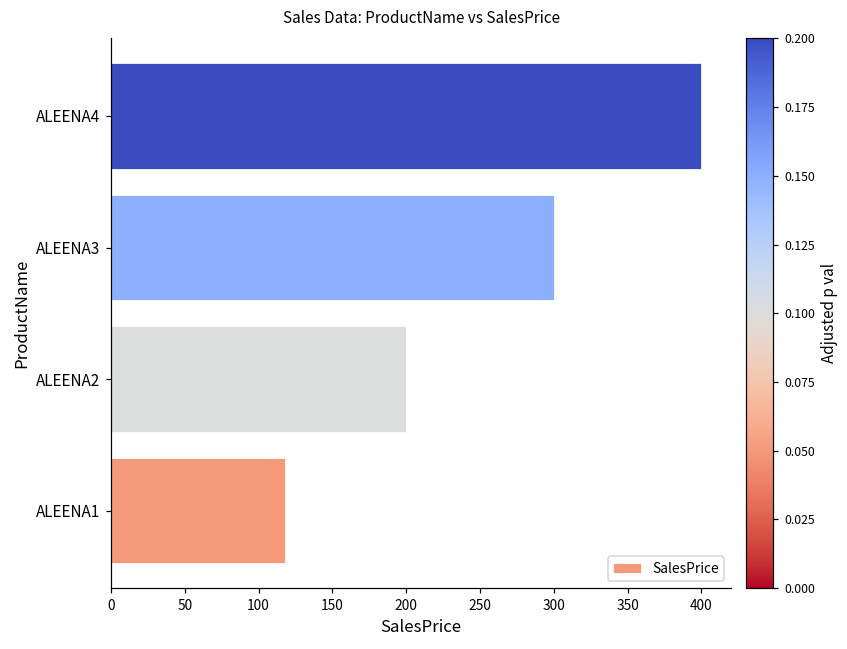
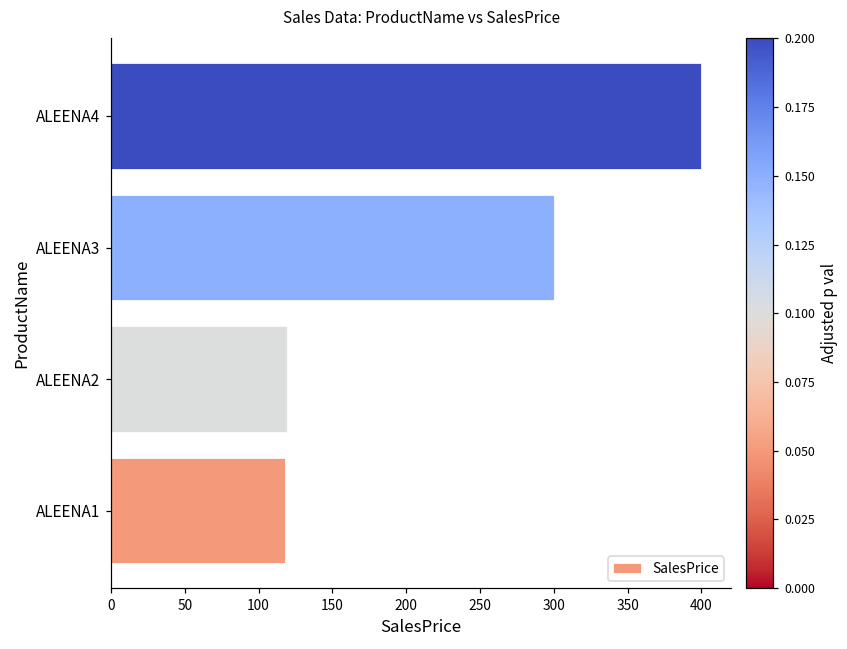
  {
    "ALEENA4": 400,
    "ALEENA3": 300,
-   "ALEENA2": 200,
+   "ALEENA2": 119,
    "ALEENA1": 118
  }
